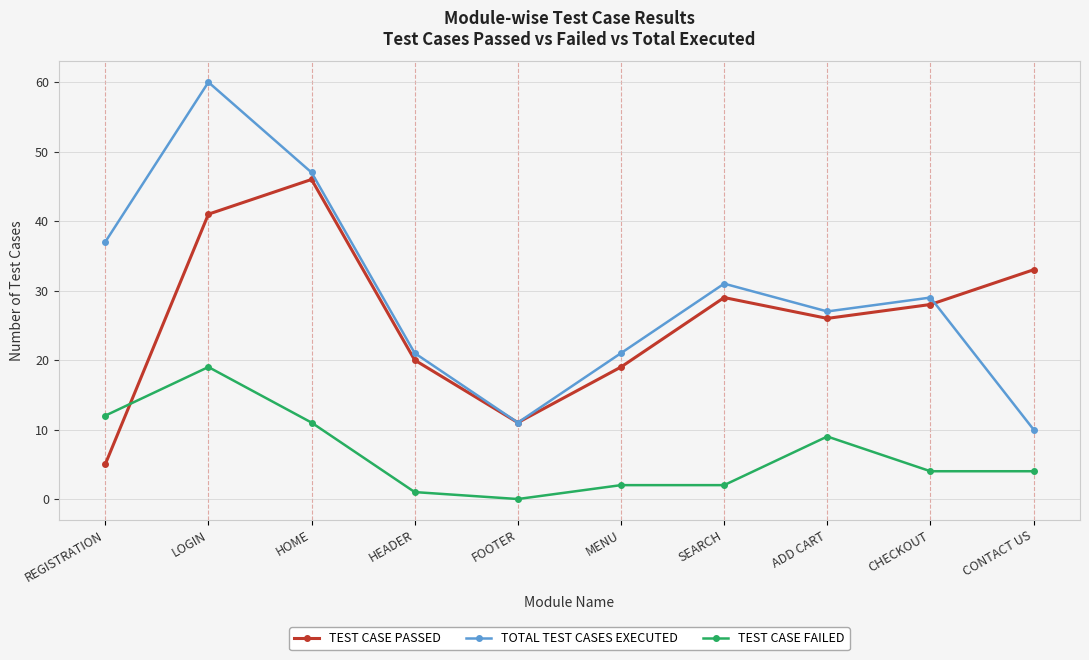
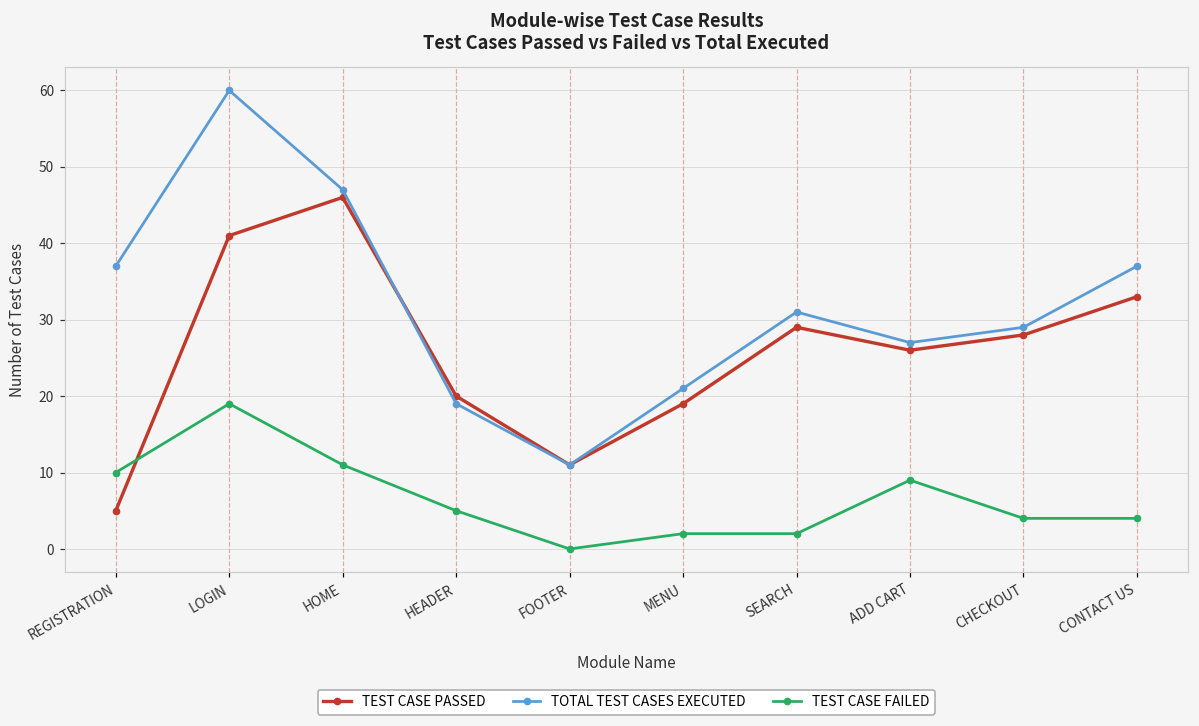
  {
    "TEST CASE PASSED": {
      "REGISTRATION": 5,
      "LOGIN": 41,
      "HOME": 46,
      "HEADER": 20,
      "MENU": 19,
      "SEARCH": 29,
      "ADD CART": 26,
      "CHECKOUT": 28,
      "CONTACT US": 33
    },
    "TOTAL TEST CASES EXECUTED": {
      "REGISTRATION": 37,
      "LOGIN": 60,
      "HOME": 47,
-     "HEADER": 21,
+     "HEADER": 19,
      "MENU": 21,
      "SEARCH": 31,
      "ADD CART": 27,
      "CHECKOUT": 29,
-     "CONTACT US": 10
+     "CONTACT US": 37
    },
    "TEST CASE FAILED": {
-     "REGISTRATION": 12,
+     "REGISTRATION": 10,
      "LOGIN": 19,
      "HOME": 11,
-     "HEADER": 1,
+     "HEADER": 5,
      "FOOTER": 0,
      "MENU": 2,
      "SEARCH": 2,
      "ADD CART": 9,
      "CHECKOUT": 4,
      "CONTACT US": 4
    }
  }
